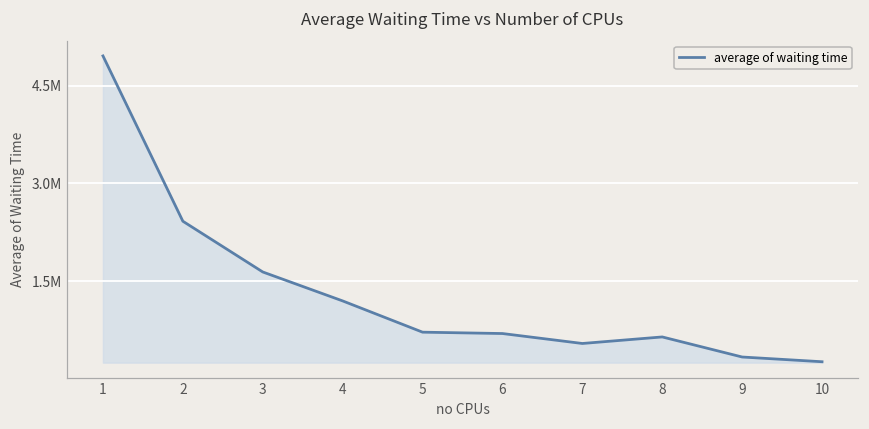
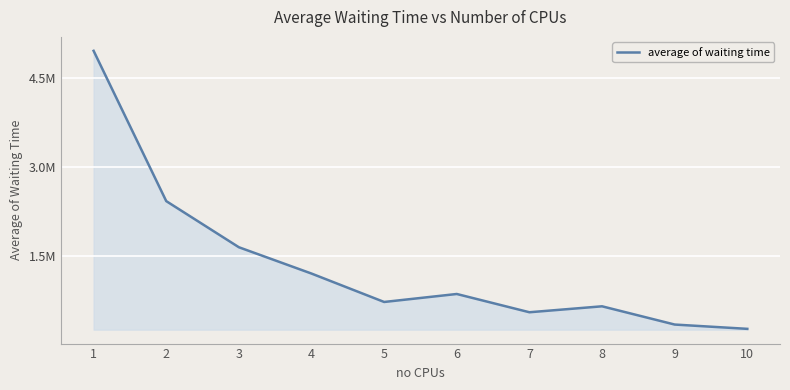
  {
    "1": 5000000,
    "2": 2400000,
    "3": 1600000,
    "4": 1200000,
    "5": 700000,
-   "6": 700000,
+   "6": 900000,
    "7": 500000,
    "8": 600000,
    "9": 300000,
    "10": 300000
  }
